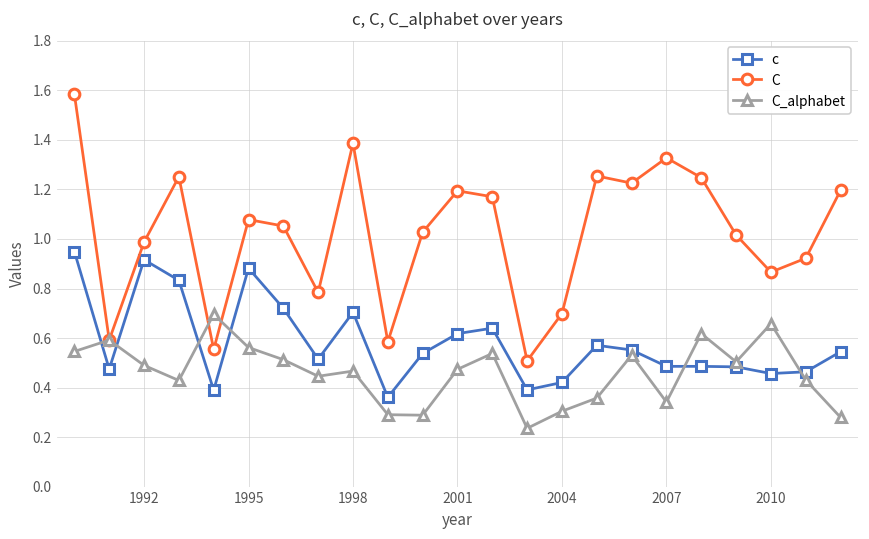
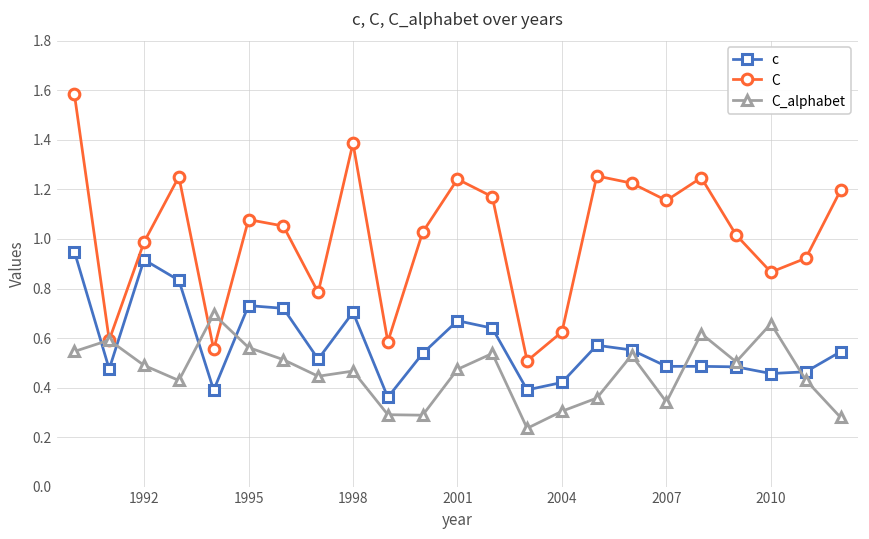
  {
    "c": {
      "1992": 0.92,
-     "1995": 0.88,
+     "1995": 0.73,
      "1998": 0.70,
-     "2001": 0.62,
+     "2001": 0.67,
      "2004": 0.42,
      "2007": 0.49,
      "2010": 0.46
    },
    "C": {
      "1992": 0.99,
      "1995": 1.08,
      "1998": 1.39,
-     "2001": 1.19,
-     "2004": 0.70,
-     "2007": 1.33,
+     "2001": 1.24,
+     "2004": 0.63,
+     "2007": 1.16,
      "2010": 0.87
    },
    "C_alphabet": {
      "1992": 0.49,
      "1995": 0.56,
      "1998": 0.47,
      "2001": 0.47,
      "2004": 0.31,
      "2007": 0.34,
      "2010": 0.66
    }
  }
